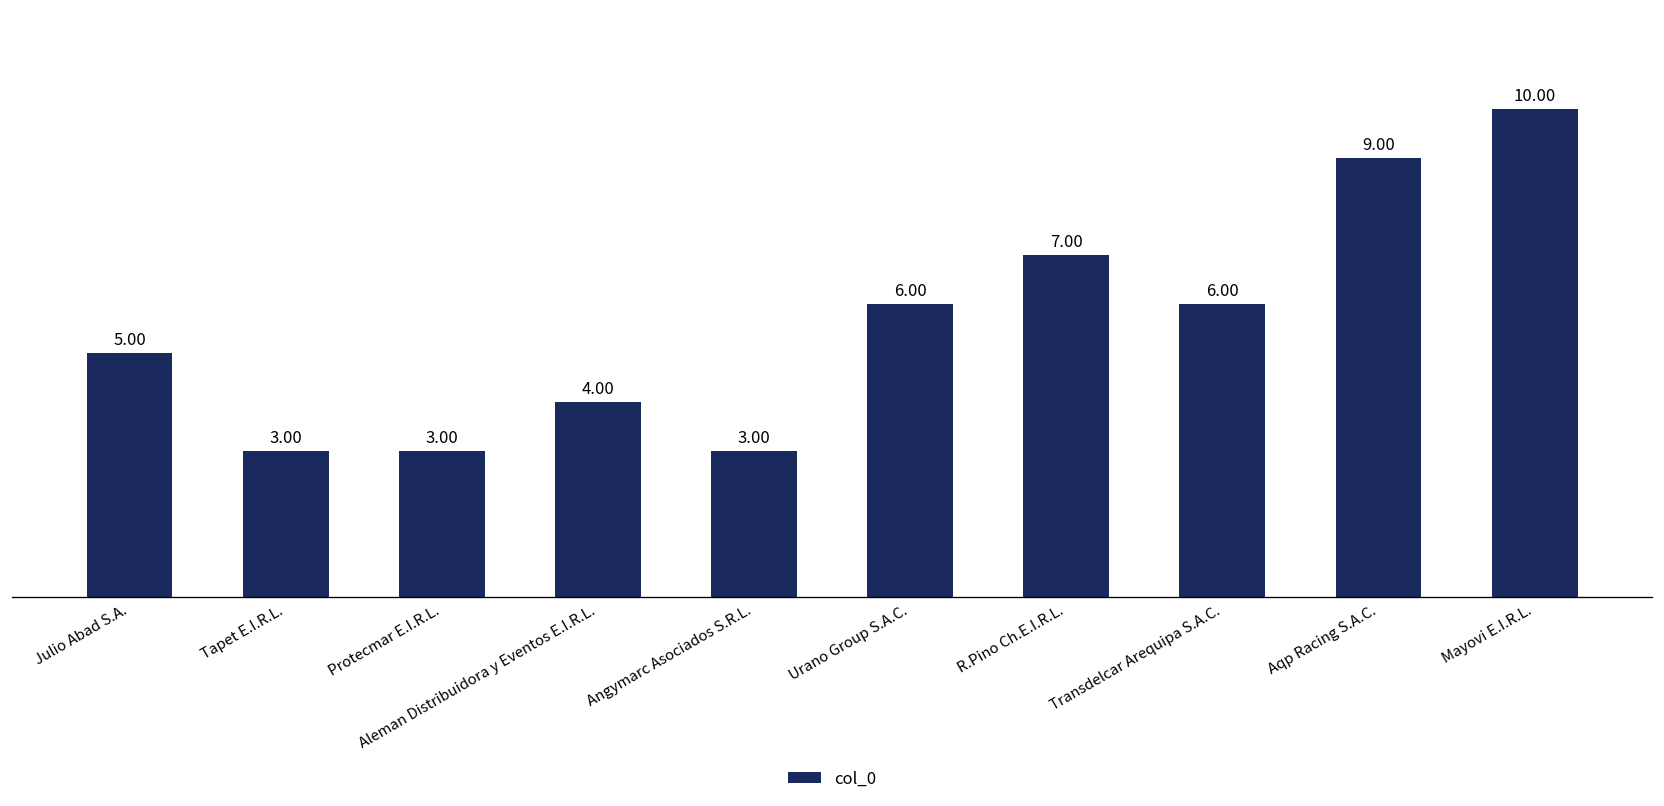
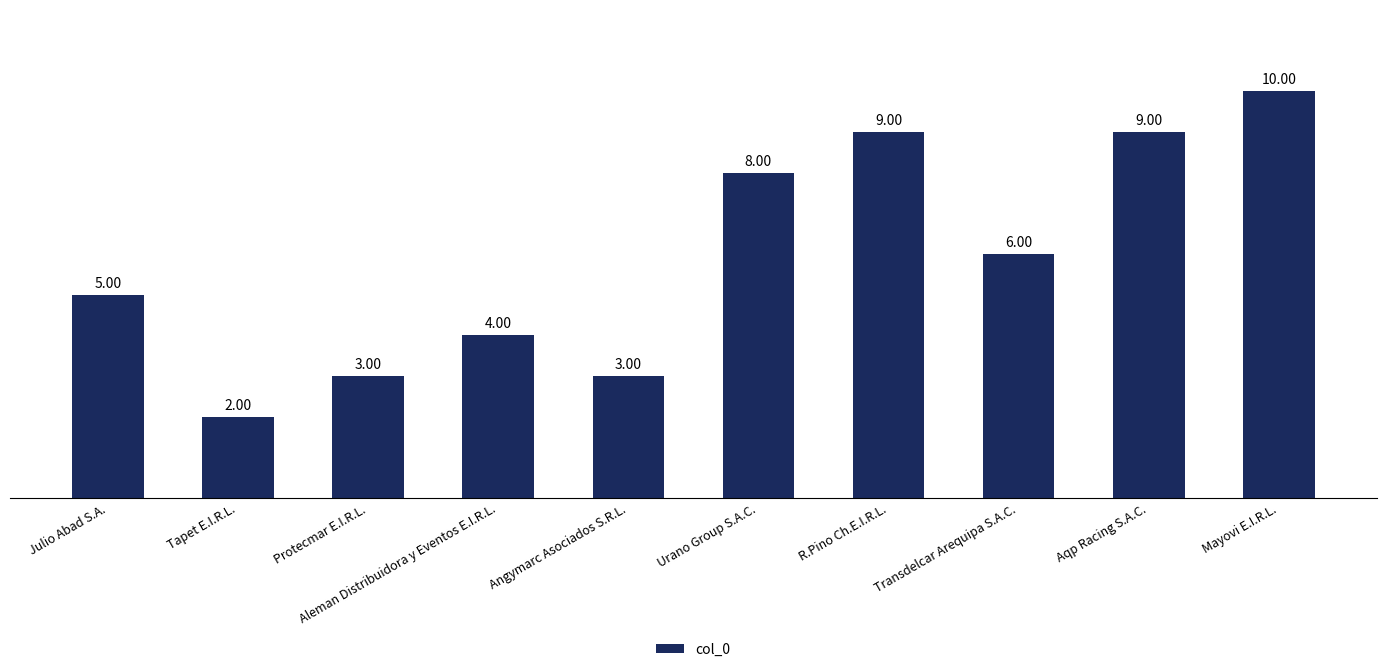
  {
    "Julio Abad S.A.": 5.00,
-   "Tapet E.I.R.L.": 3.00,
+   "Tapet E.I.R.L.": 2.00,
    "Protecmar E.I.R.L.": 3.00,
    "Aleman Distribuidora y Eventos E.I.R.L.": 4.00,
    "Angymarc Asociados S.R.L.": 3.00,
-   "Urano Group S.A.C.": 6.00,
-   "R.Pino Ch.E.I.R.L.": 7.00,
+   "Urano Group S.A.C.": 8.00,
+   "R.Pino Ch.E.I.R.L.": 9.00,
    "Transdelcar Arequipa S.A.C.": 6.00,
    "Aqp Racing S.A.C.": 9.00,
    "Mayovi E.I.R.L.": 10.00
  }
